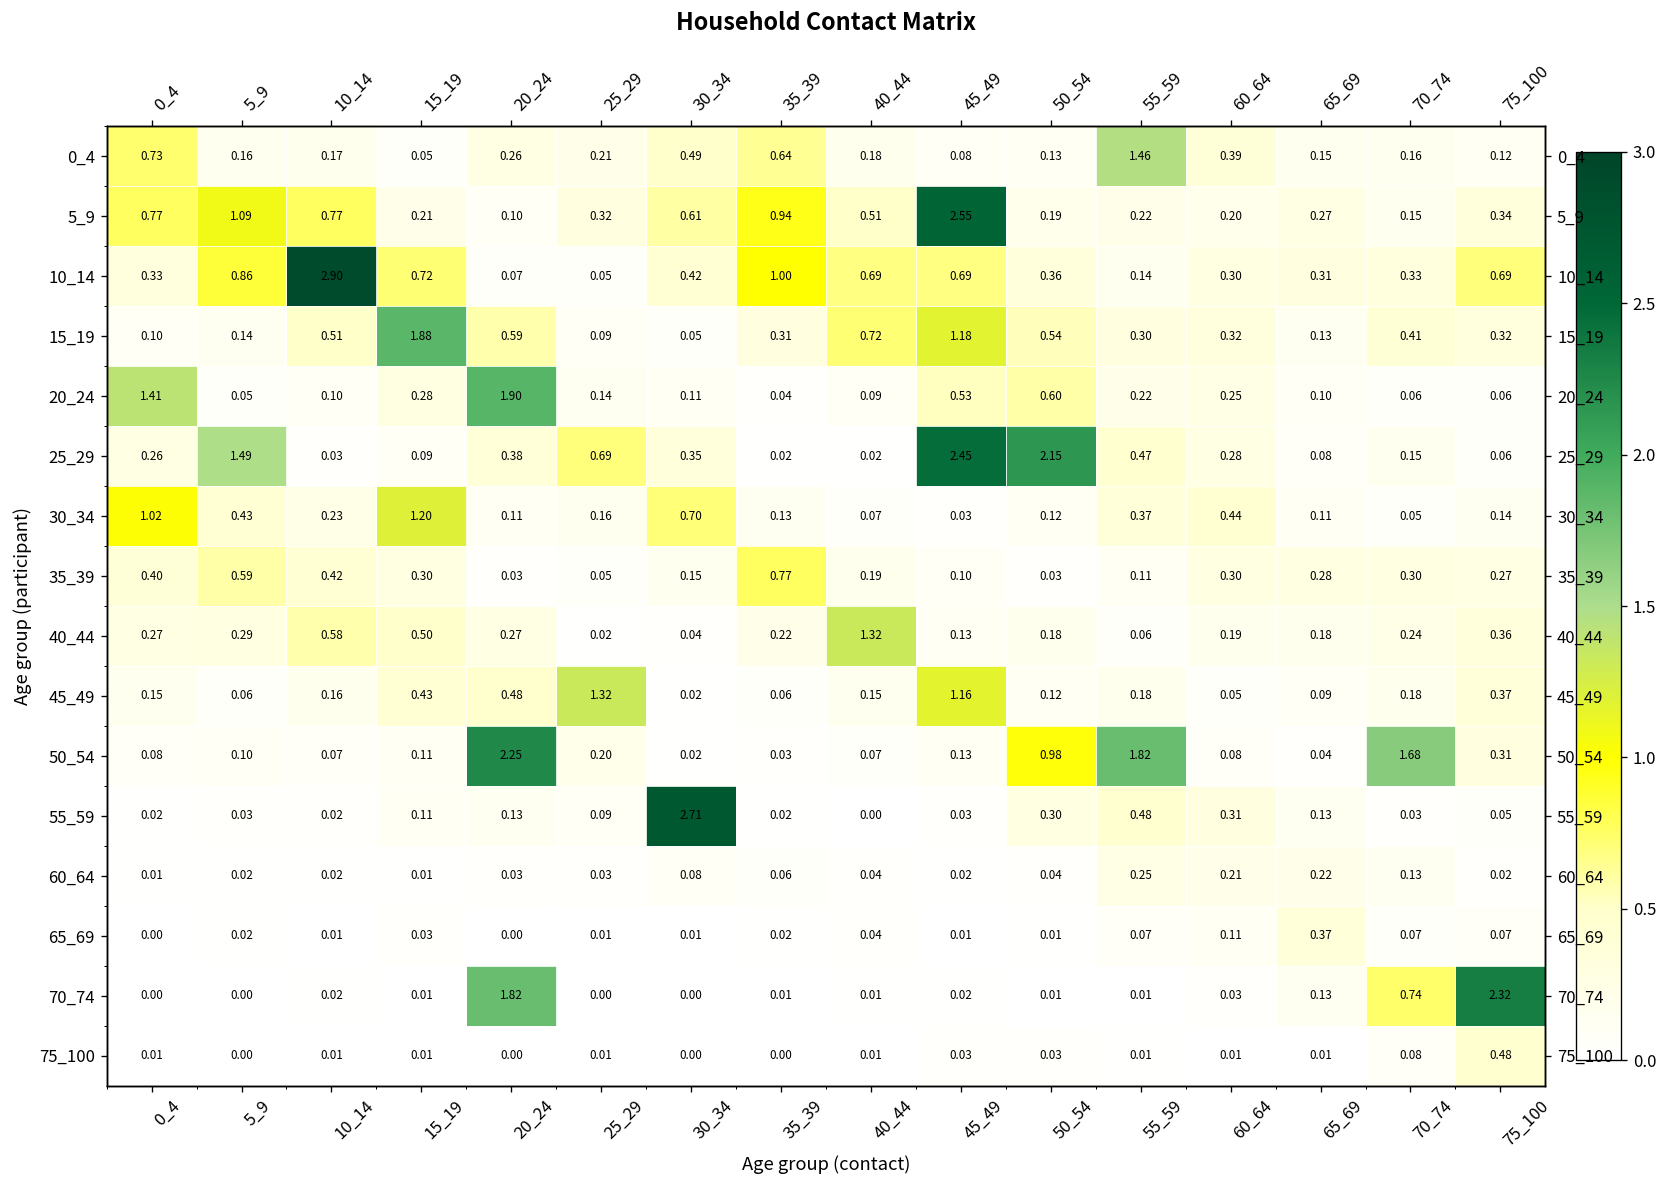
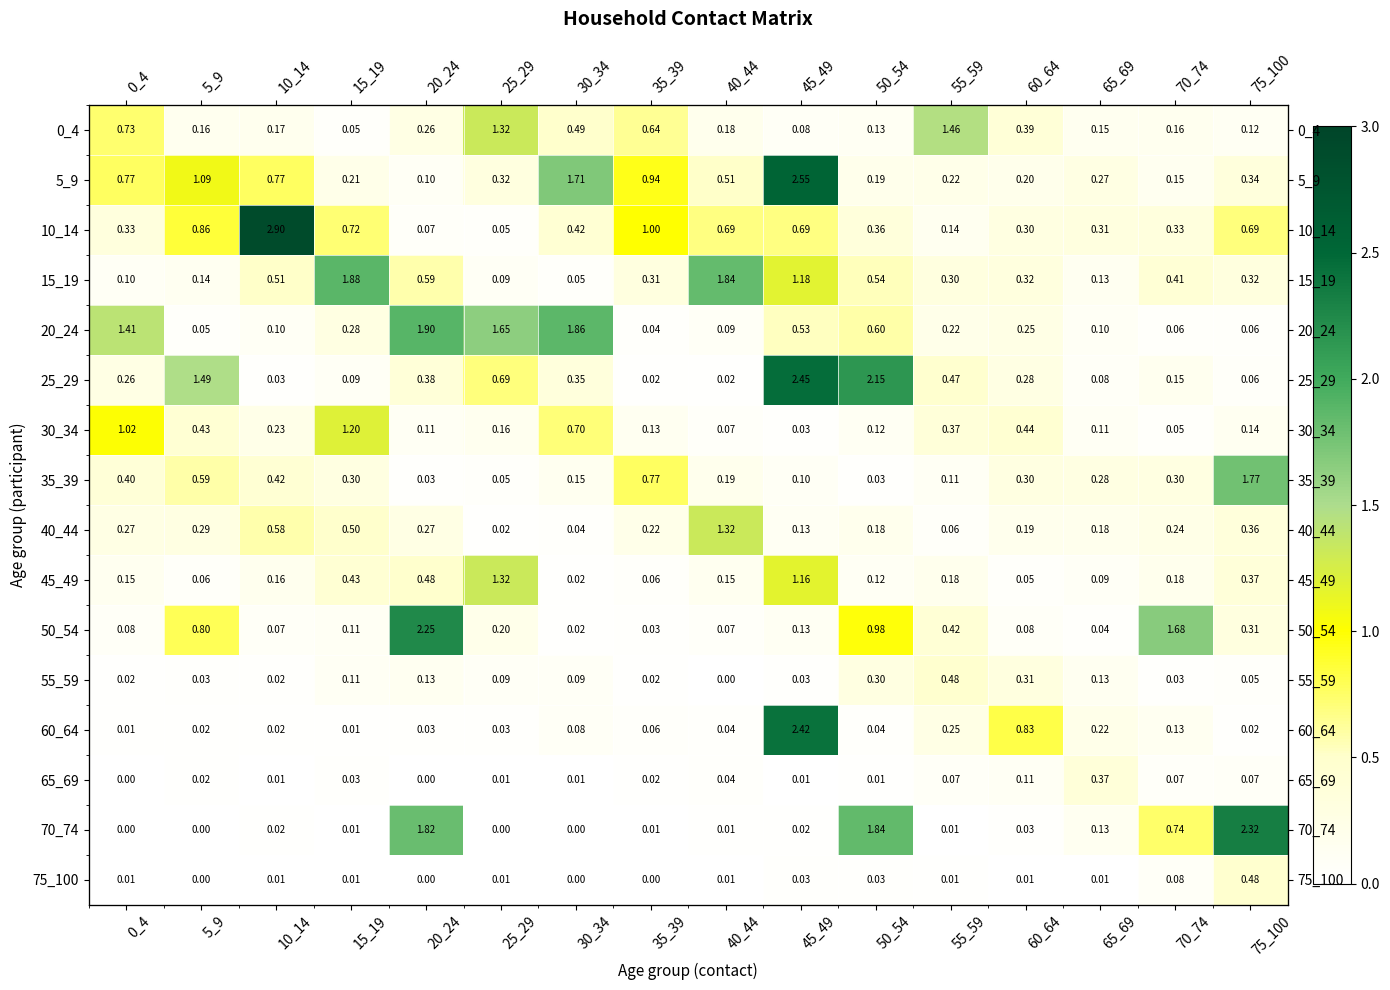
  {
    "0_4": {
      "0_4": 0.73,
      "5_9": 0.16,
      "10_14": 0.17,
      "15_19": 0.05,
      "20_24": 0.26,
-     "25_29": 0.21,
+     "25_29": 1.32,
      "30_34": 0.49,
      "35_39": 0.64,
      "40_44": 0.18,
      "45_49": 0.08,
      "50_54": 0.13,
      "55_59": 1.46,
      "60_64": 0.39,
      "65_69": 0.15,
      "70_74": 0.16,
      "75_100": 0.12
    },
    "5_9": {
      "0_4": 0.77,
      "5_9": 1.09,
      "10_14": 0.77,
      "15_19": 0.21,
      "20_24": 0.10,
      "25_29": 0.32,
-     "30_34": 0.61,
+     "30_34": 1.71,
      "35_39": 0.94,
      "40_44": 0.51,
      "45_49": 2.55,
      "50_54": 0.19,
      "55_59": 0.22,
      "60_64": 0.20,
      "65_69": 0.27,
      "70_74": 0.15,
      "75_100": 0.34
    },
    "15_19": {
      "0_4": 0.10,
      "5_9": 0.14,
      "10_14": 0.51,
      "15_19": 1.88,
      "20_24": 0.59,
      "25_29": 0.09,
      "30_34": 0.05,
      "35_39": 0.31,
-     "40_44": 0.72,
+     "40_44": 1.84,
      "45_49": 1.18,
      "50_54": 0.54,
      "55_59": 0.30,
      "60_64": 0.32,
      "65_69": 0.13,
      "70_74": 0.41,
      "75_100": 0.32
    },
    "20_24": {
      "0_4": 1.41,
      "5_9": 0.05,
      "10_14": 0.10,
      "15_19": 0.28,
      "20_24": 1.90,
-     "25_29": 0.14,
-     "30_34": 0.11,
+     "25_29": 1.65,
+     "30_34": 1.86,
      "35_39": 0.04,
      "40_44": 0.09,
      "45_49": 0.53,
      "50_54": 0.60,
      "55_59": 0.22,
      "60_64": 0.25,
      "65_69": 0.10,
      "70_74": 0.06,
      "75_100": 0.06
    },
    "35_39": {
      "0_4": 0.40,
      "5_9": 0.59,
      "10_14": 0.42,
      "15_19": 0.30,
      "20_24": 0.03,
      "25_29": 0.05,
      "30_34": 0.15,
      "35_39": 0.77,
      "40_44": 0.19,
      "45_49": 0.10,
      "50_54": 0.03,
      "55_59": 0.11,
      "60_64": 0.30,
      "65_69": 0.28,
      "70_74": 0.30,
-     "75_100": 0.27
+     "75_100": 1.77
    },
    "50_54": {
      "0_4": 0.08,
-     "5_9": 0.10,
+     "5_9": 0.80,
      "10_14": 0.07,
      "15_19": 0.11,
      "20_24": 2.25,
      "25_29": 0.20,
      "30_34": 0.02,
      "35_39": 0.03,
      "40_44": 0.07,
      "45_49": 0.13,
      "50_54": 0.98,
-     "55_59": 1.82,
+     "55_59": 0.42,
      "60_64": 0.08,
      "65_69": 0.04,
      "70_74": 1.68,
      "75_100": 0.31
    },
    "55_59": {
      "0_4": 0.02,
      "5_9": 0.03,
      "10_14": 0.02,
      "15_19": 0.11,
      "20_24": 0.13,
      "25_29": 0.09,
-     "30_34": 2.71,
+     "30_34": 0.09,
      "35_39": 0.02,
      "40_44": 0.00,
      "45_49": 0.03,
      "50_54": 0.30,
      "55_59": 0.48,
      "60_64": 0.31,
      "65_69": 0.13,
      "70_74": 0.03,
      "75_100": 0.05
    },
    "60_64": {
      "0_4": 0.01,
      "5_9": 0.02,
      "10_14": 0.02,
      "15_19": 0.01,
      "20_24": 0.03,
      "25_29": 0.03,
      "30_34": 0.08,
      "35_39": 0.06,
      "40_44": 0.04,
-     "45_49": 0.02,
+     "45_49": 2.42,
      "50_54": 0.04,
      "55_59": 0.25,
-     "60_64": 0.21,
+     "60_64": 0.83,
      "65_69": 0.22,
      "70_74": 0.13,
      "75_100": 0.02
    },
    "70_74": {
      "0_4": 0.00,
      "5_9": 0.00,
      "10_14": 0.02,
      "15_19": 0.01,
      "20_24": 1.82,
      "25_29": 0.00,
      "30_34": 0.00,
      "35_39": 0.01,
      "40_44": 0.01,
      "45_49": 0.02,
-     "50_54": 0.01,
+     "50_54": 1.84,
      "55_59": 0.01,
      "60_64": 0.03,
      "65_69": 0.13,
      "70_74": 0.74,
      "75_100": 2.32
    }
  }
